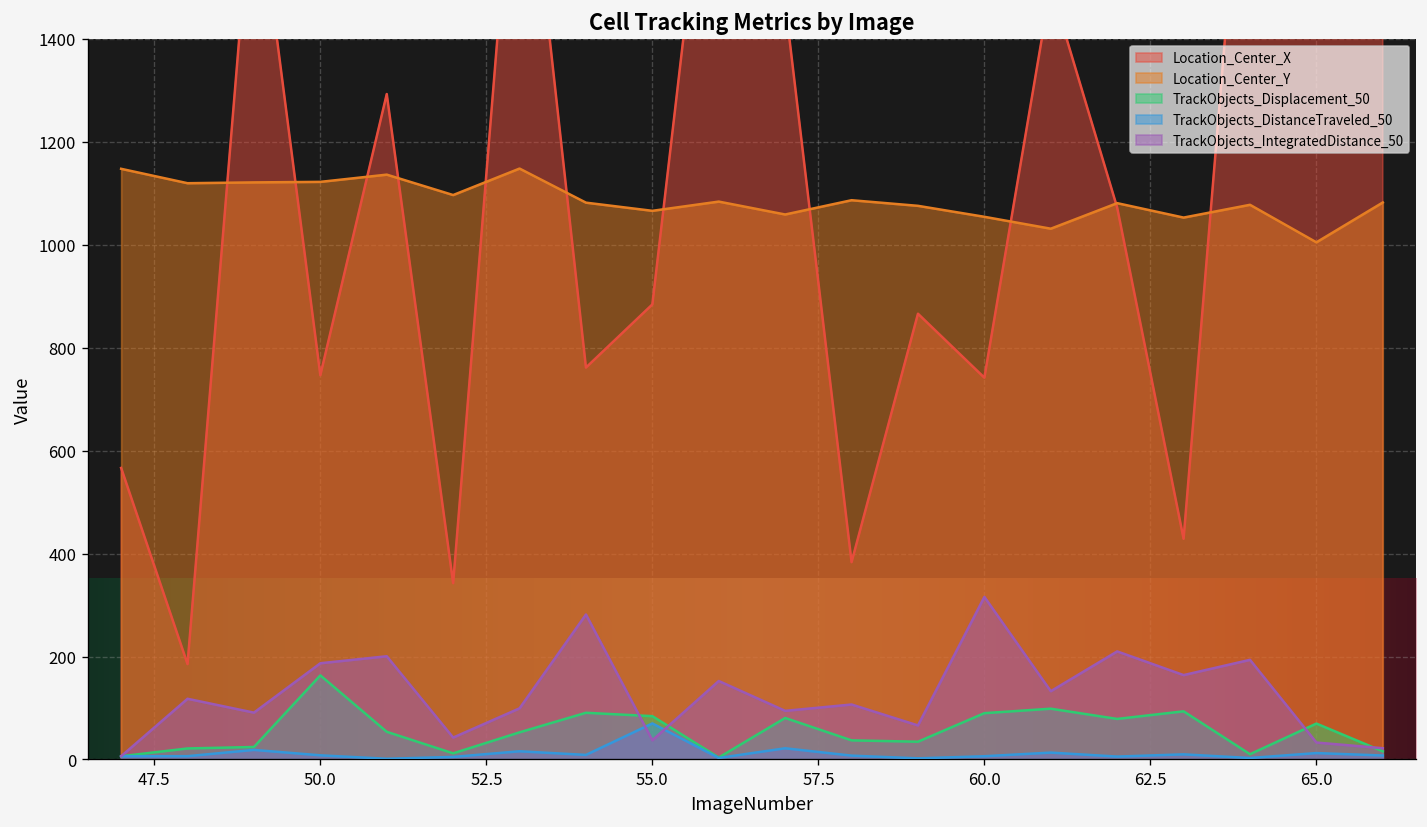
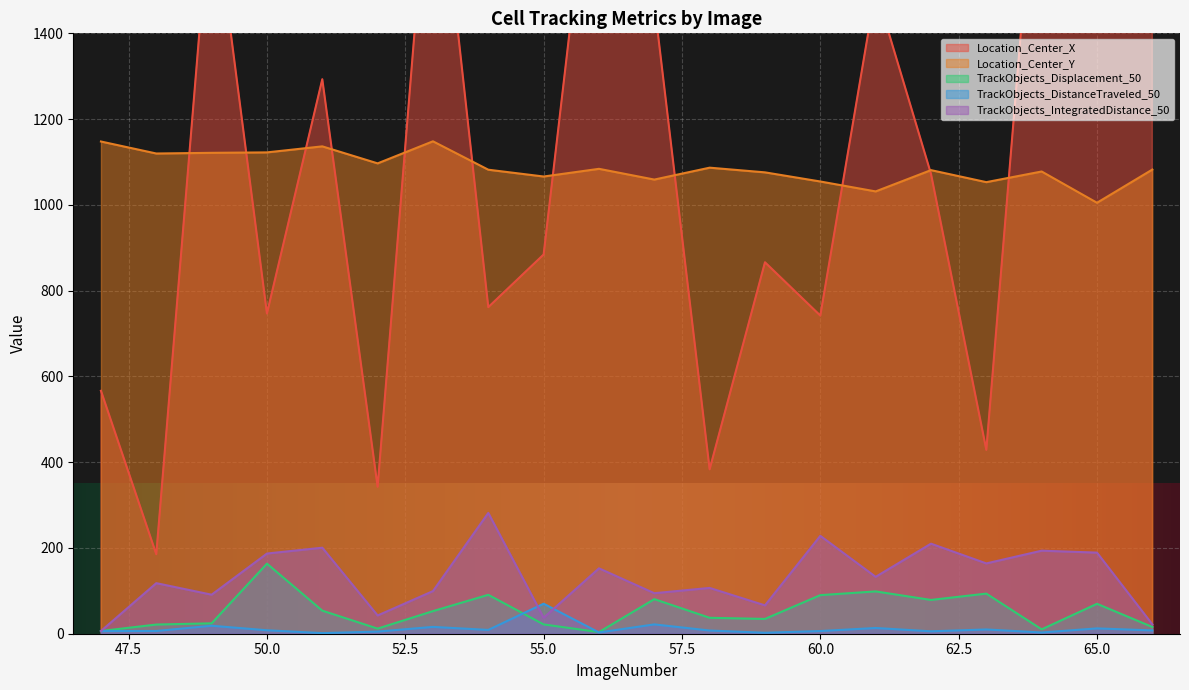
  {
    "TrackObjects_Displacement_50": {
      "50.0": 160,
-     "55.0": 80,
+     "55.0": 20,
      "60.0": 90,
      "65.0": 70
    },
    "TrackObjects_DistanceTraveled_50": {
      "50.0": 10,
      "55.0": 70,
      "60.0": 10,
      "65.0": 10
    },
    "TrackObjects_IntegratedDistance_50": {
      "50.0": 190,
      "55.0": 40,
-     "60.0": 320,
-     "65.0": 30
+     "60.0": 230,
+     "65.0": 190
    }
  }
